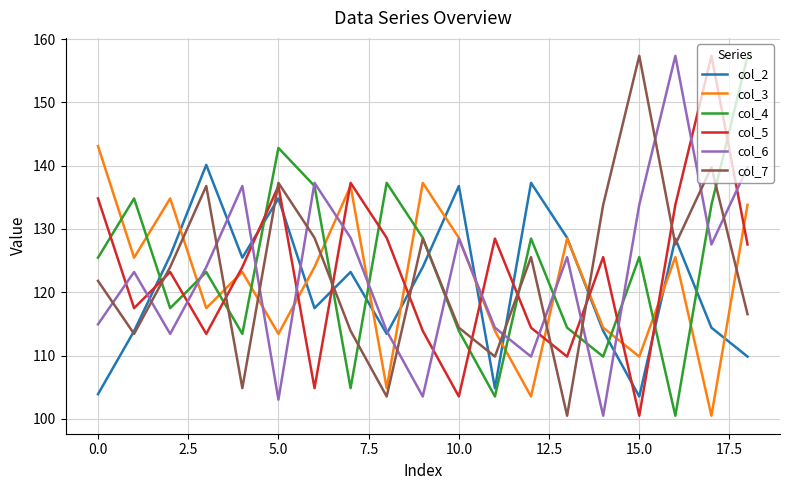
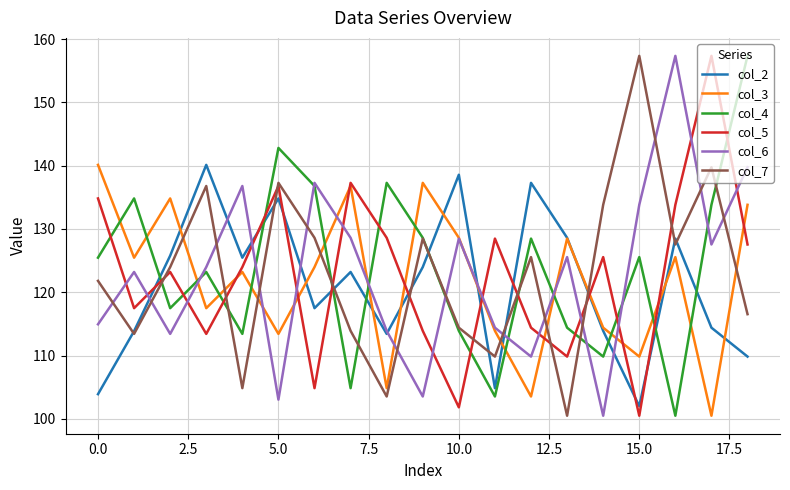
  {
    "col_2": {
      "0.0": 104,
      "5.0": 135,
-     "10.0": 137,
-     "15.0": 104
+     "10.0": 139,
+     "15.0": 102
    },
    "col_3": {
-     "0.0": 143,
+     "0.0": 140,
      "5.0": 113,
      "15.0": 110
    },
    "col_4": {
      "0.0": 125,
      "5.0": 143,
      "10.0": 114,
      "15.0": 126
    },
    "col_5": {
      "0.0": 135,
      "5.0": 137,
-     "10.0": 104,
+     "10.0": 102,
      "15.0": 100
    },
    "col_6": {
      "0.0": 115,
      "5.0": 103,
      "15.0": 134
    },
    "col_7": {
      "0.0": 122,
      "5.0": 137,
      "10.0": 114,
      "15.0": 157
    }
  }
